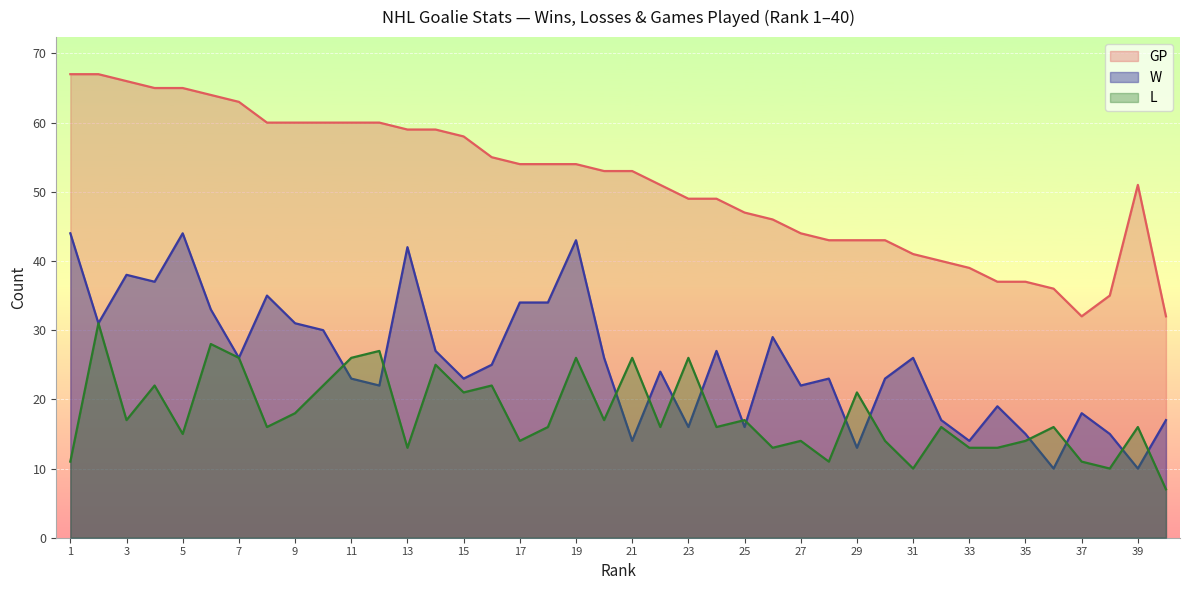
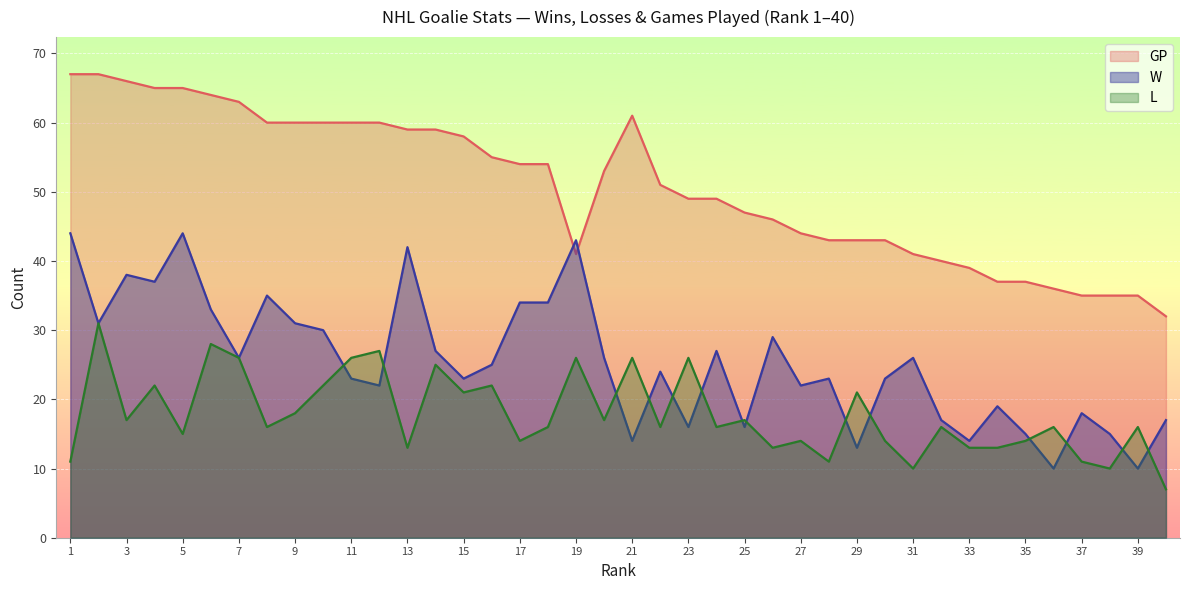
  {
    "GP": {
      "1": 67,
      "3": 66,
      "5": 65,
      "7": 63,
      "9": 60,
      "11": 60,
      "13": 59,
      "15": 58,
      "17": 54,
-     "19": 54,
-     "21": 53,
+     "19": 41,
+     "21": 61,
      "23": 49,
      "25": 47,
      "27": 44,
      "29": 43,
      "31": 41,
      "33": 39,
      "35": 37,
-     "37": 32,
-     "39": 51
+     "37": 35,
+     "39": 35
    },
    "W": {
      "1": 44,
      "3": 38,
      "5": 44,
      "9": 31,
      "11": 23,
      "13": 42,
      "15": 23,
      "17": 34,
      "19": 43,
      "21": 14,
      "23": 16,
      "25": 16,
      "27": 22,
      "29": 13,
      "31": 26,
      "33": 14,
      "35": 15,
      "37": 18,
      "39": 10
    },
    "L": {
      "1": 11,
      "3": 17,
      "5": 15,
      "9": 18,
      "11": 26,
      "13": 13,
      "15": 21,
      "17": 14,
      "19": 26,
      "21": 26,
      "23": 26,
      "25": 17,
      "27": 14,
      "29": 21,
      "31": 10,
      "33": 13,
      "35": 14,
      "37": 11,
      "39": 16
    }
  }
